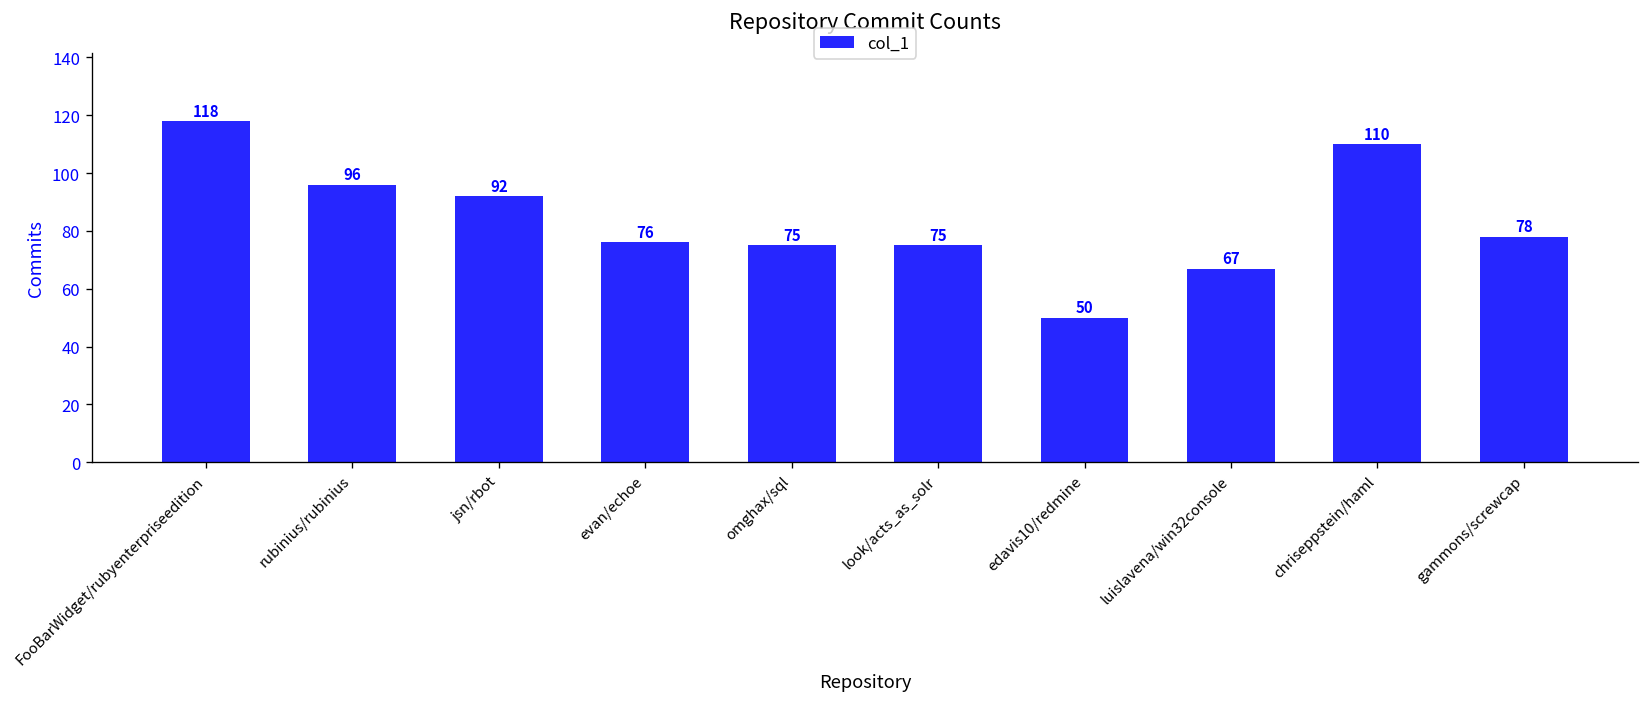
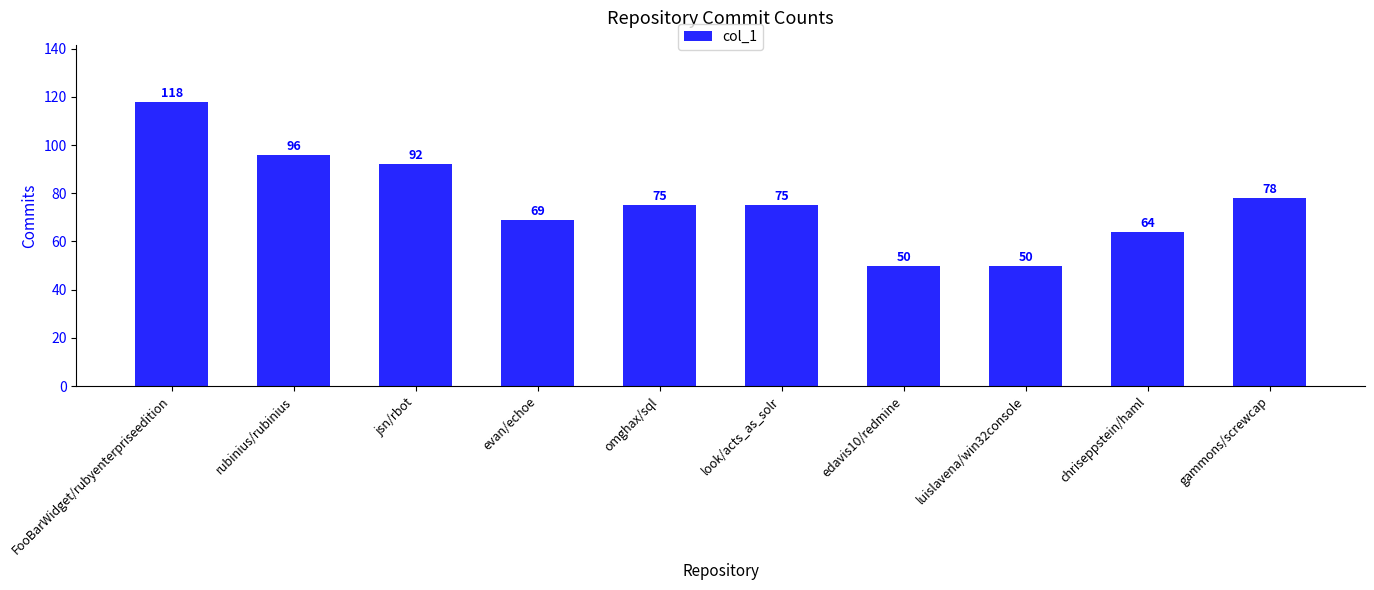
  {
    "FooBarWidget/rubyenterpriseedition": 118,
    "rubinius/rubinius": 96,
    "jsn/rbot": 92,
-   "evan/echoe": 76,
+   "evan/echoe": 69,
    "omghax/sql": 75,
    "look/acts_as_solr": 75,
    "edavis10/redmine": 50,
-   "luislavena/win32console": 67,
-   "chriseppstein/haml": 110,
+   "luislavena/win32console": 50,
+   "chriseppstein/haml": 64,
    "gammons/screwcap": 78
  }
